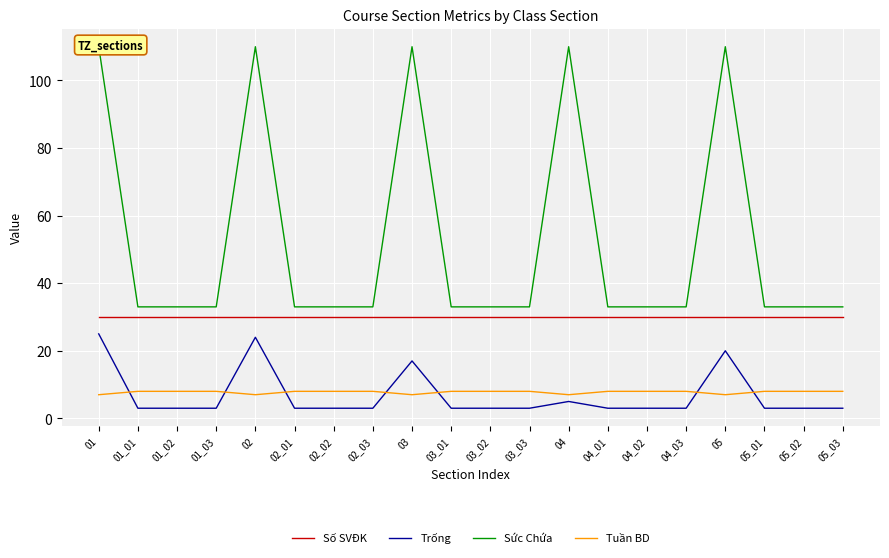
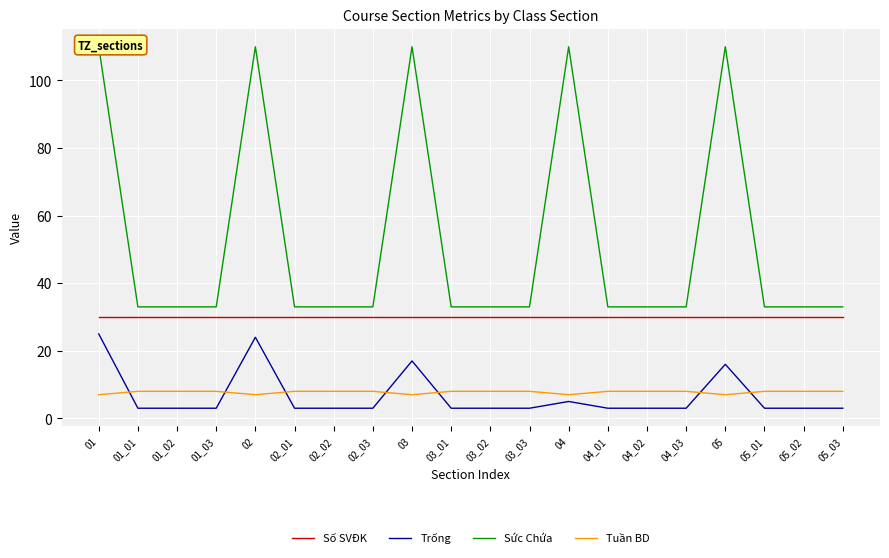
  {
    "Số SVĐK": {
      "01": 30,
      "01_01": 30,
      "01_02": 30,
      "01_03": 30,
      "02": 30,
      "02_01": 30,
      "02_02": 30,
      "02_03": 30,
      "03": 30,
      "03_01": 30,
      "03_02": 30,
      "03_03": 30,
      "04": 30,
      "04_01": 30,
      "04_02": 30,
      "04_03": 30,
      "05": 30,
      "05_01": 30,
      "05_02": 30,
      "05_03": 30
    },
    "Trống": {
      "01": 25,
      "01_01": 3,
      "01_02": 3,
      "01_03": 3,
      "02": 24,
      "02_01": 3,
      "02_02": 3,
      "02_03": 3,
      "03": 17,
      "03_01": 3,
      "03_02": 3,
      "03_03": 3,
      "04": 5,
      "04_01": 3,
      "04_02": 3,
      "04_03": 3,
-     "05": 20,
+     "05": 16,
      "05_01": 3,
      "05_02": 3,
      "05_03": 3
    },
    "Sức Chứa": {
      "01_01": 33,
      "01_02": 33,
      "01_03": 33,
      "02": 110,
      "02_01": 33,
      "02_02": 33,
      "02_03": 33,
      "03": 110,
      "03_01": 33,
      "03_02": 33,
      "03_03": 33,
      "04": 110,
      "04_01": 33,
      "04_02": 33,
      "04_03": 33,
      "05": 110,
      "05_01": 33,
      "05_02": 33,
      "05_03": 33
    },
    "Tuần BD": {
      "01": 7,
      "01_01": 8,
      "01_02": 8,
      "01_03": 8,
      "02": 7,
      "02_01": 8,
      "02_02": 8,
      "02_03": 8,
      "03": 7,
      "03_01": 8,
      "03_02": 8,
      "03_03": 8,
      "04": 7,
      "04_01": 8,
      "04_02": 8,
      "04_03": 8,
      "05": 7,
      "05_01": 8,
      "05_02": 8,
      "05_03": 8
    }
  }
